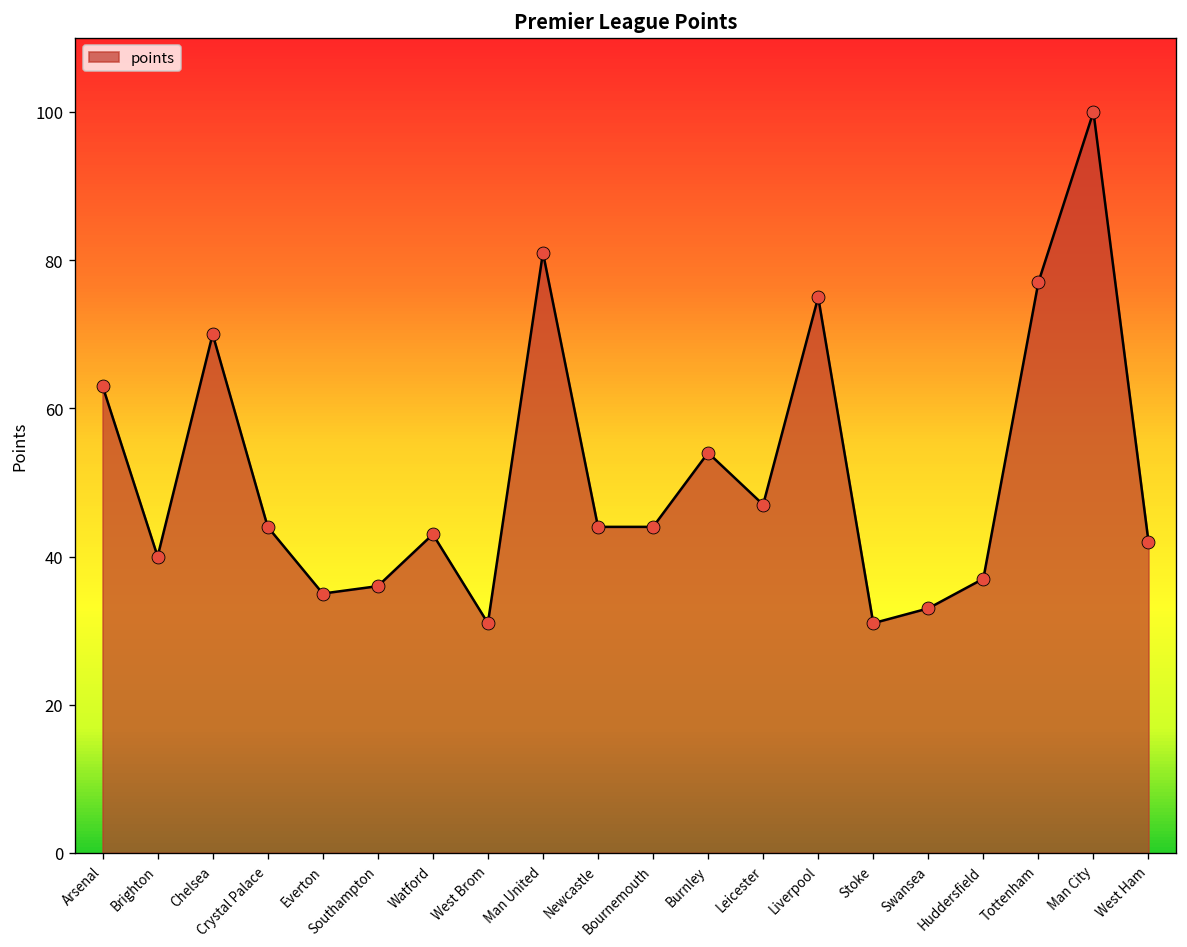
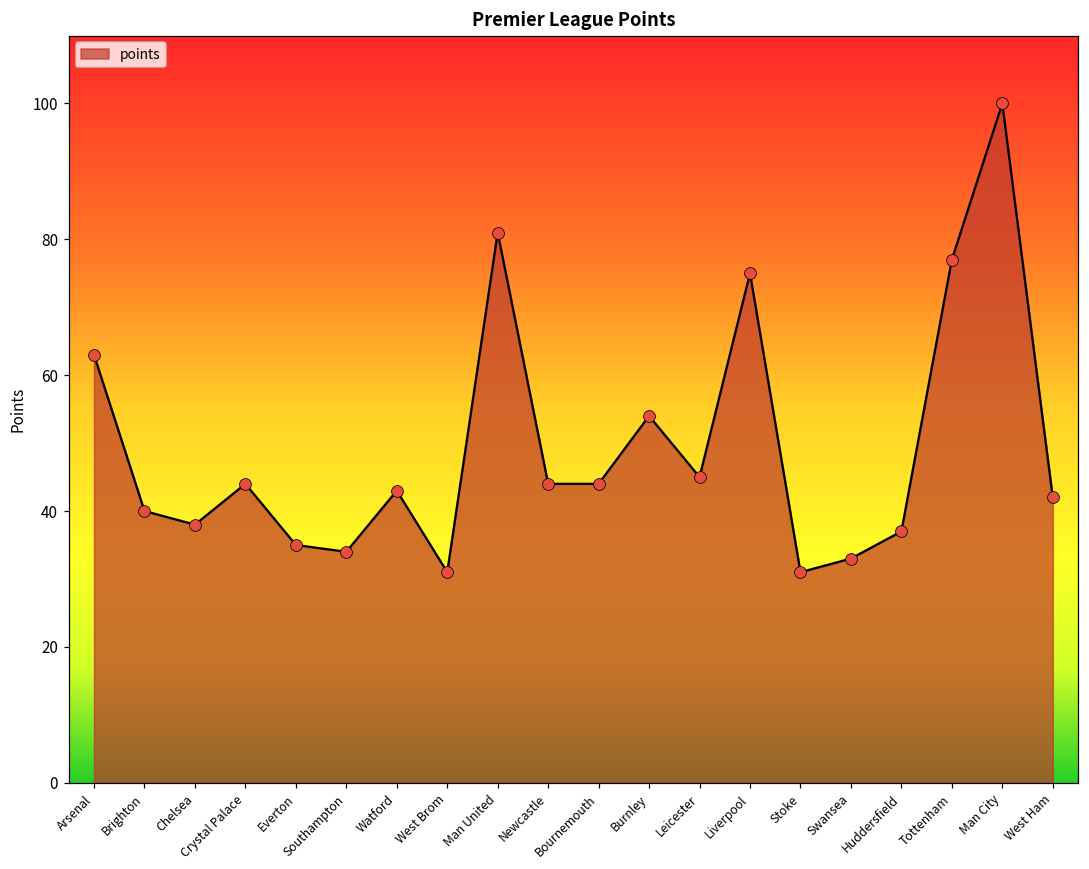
  {
    "Arsenal": 63,
    "Brighton": 40,
-   "Chelsea": 70,
+   "Chelsea": 38,
    "Crystal Palace": 44,
    "Everton": 35,
-   "Southampton": 36,
+   "Southampton": 34,
    "Watford": 43,
    "West Brom": 31,
    "Man United": 81,
    "Newcastle": 44,
    "Bournemouth": 44,
    "Burnley": 54,
-   "Leicester": 47,
+   "Leicester": 45,
    "Liverpool": 75,
    "Stoke": 31,
    "Swansea": 33,
    "Huddersfield": 37,
    "Tottenham": 77,
    "Man City": 100,
    "West Ham": 42
  }
